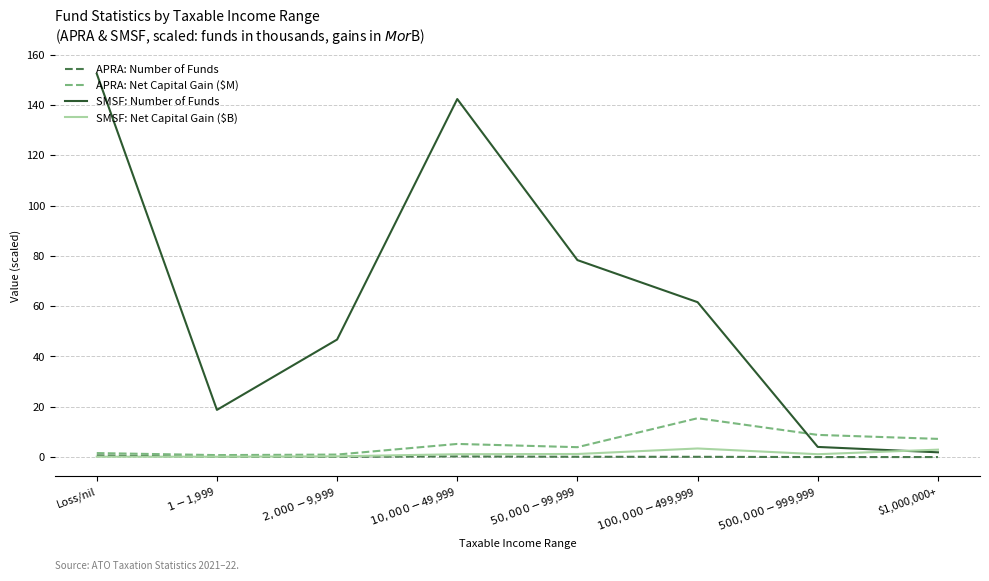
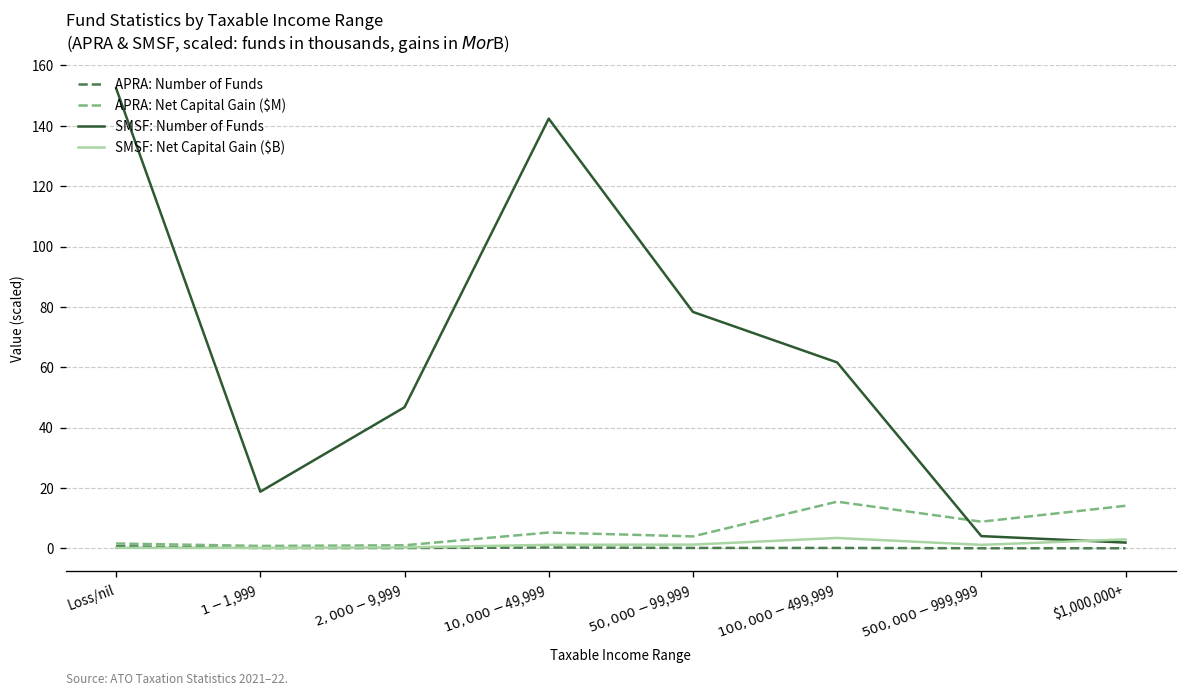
  {
    "APRA: Net Capital Gain ($M)": {
-     "$1,000,000+": 7
+     "$1,000,000+": 14
    },
    "SMSF: Net Capital Gain ($B)": {
      "$1,000,000+": 3
    }
  }
